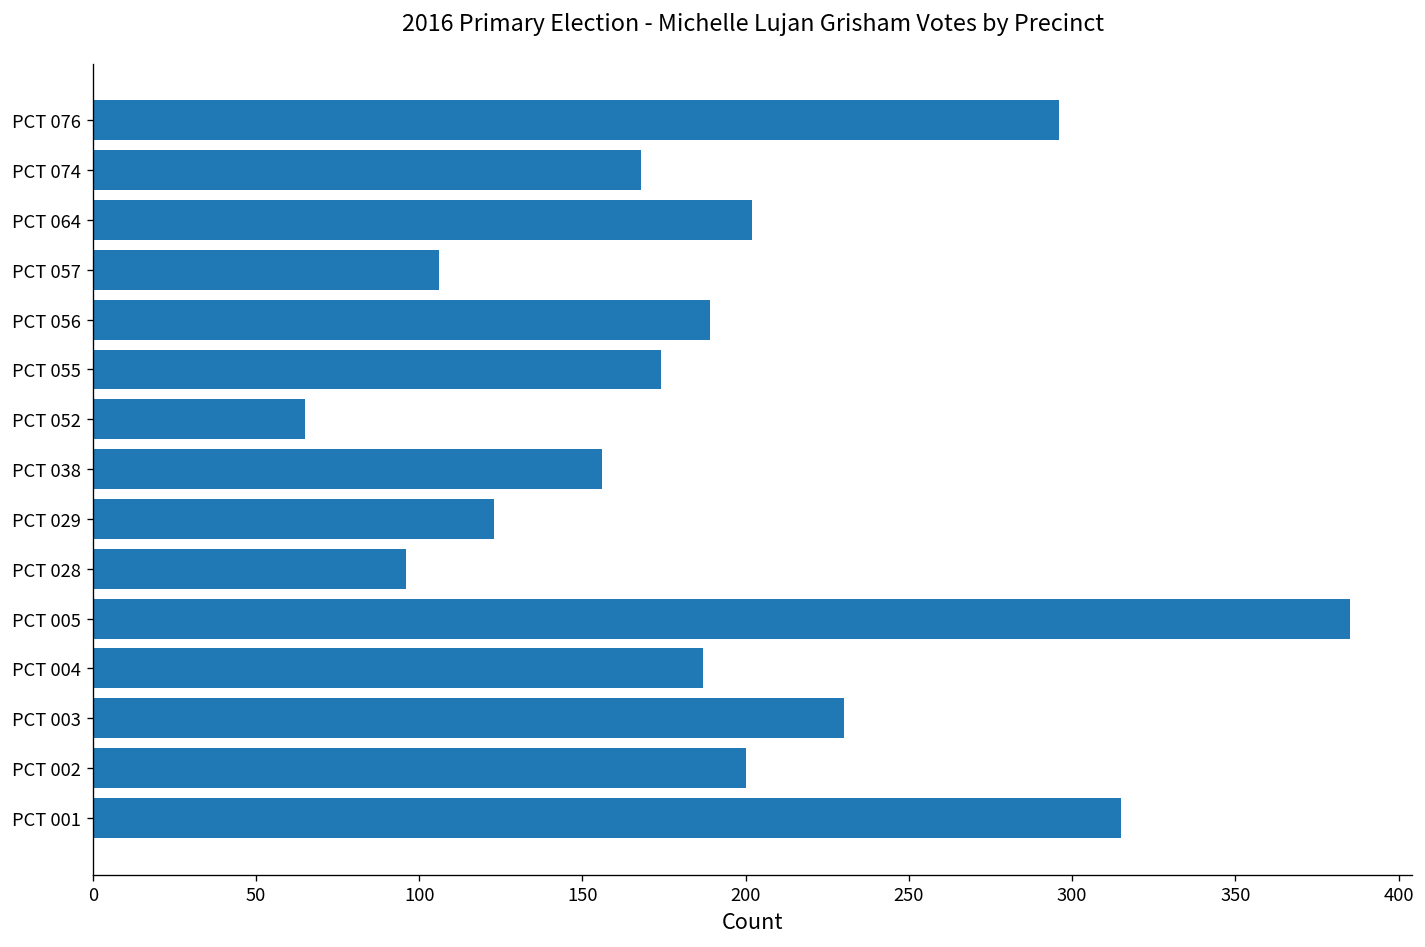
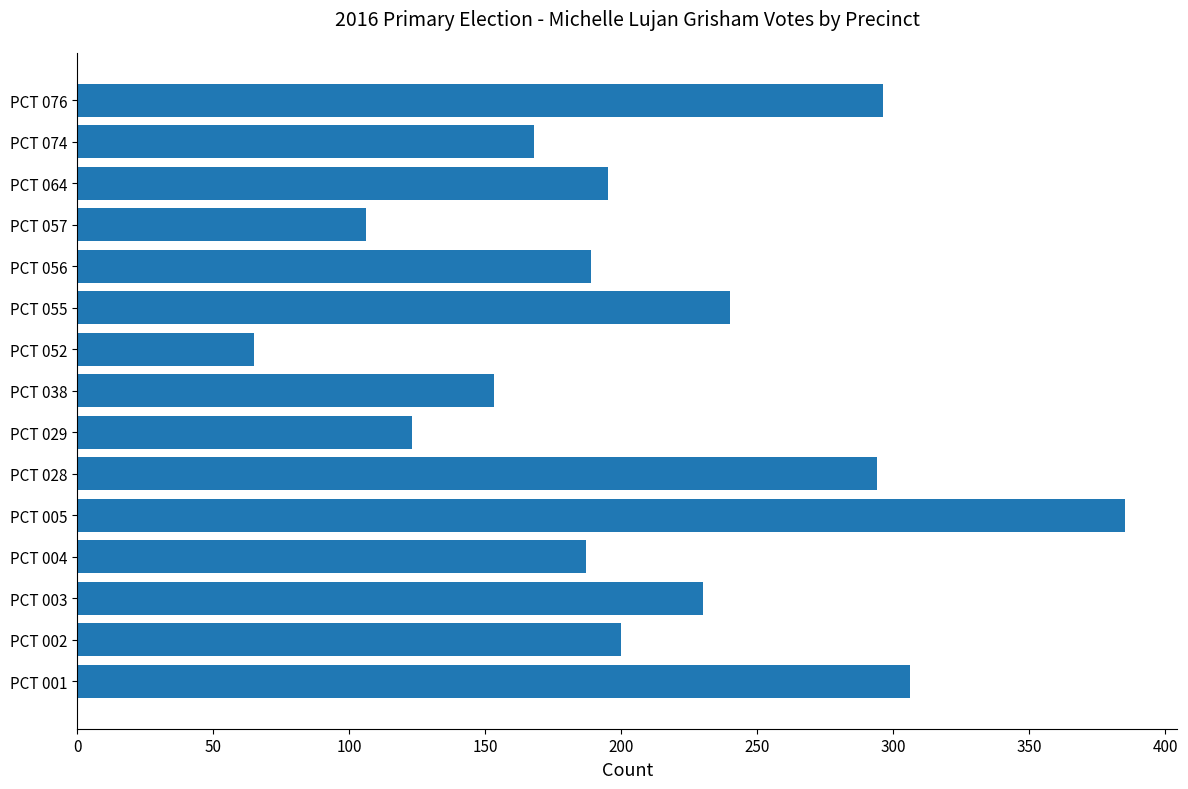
  {
    "PCT 076": 296,
    "PCT 074": 168,
-   "PCT 064": 202,
+   "PCT 064": 195,
    "PCT 057": 106,
    "PCT 056": 189,
-   "PCT 055": 174,
+   "PCT 055": 240,
    "PCT 052": 65,
-   "PCT 038": 156,
+   "PCT 038": 153,
    "PCT 029": 123,
-   "PCT 028": 96,
+   "PCT 028": 294,
    "PCT 005": 385,
    "PCT 004": 187,
    "PCT 003": 230,
    "PCT 002": 200,
-   "PCT 001": 315
+   "PCT 001": 306
  }
